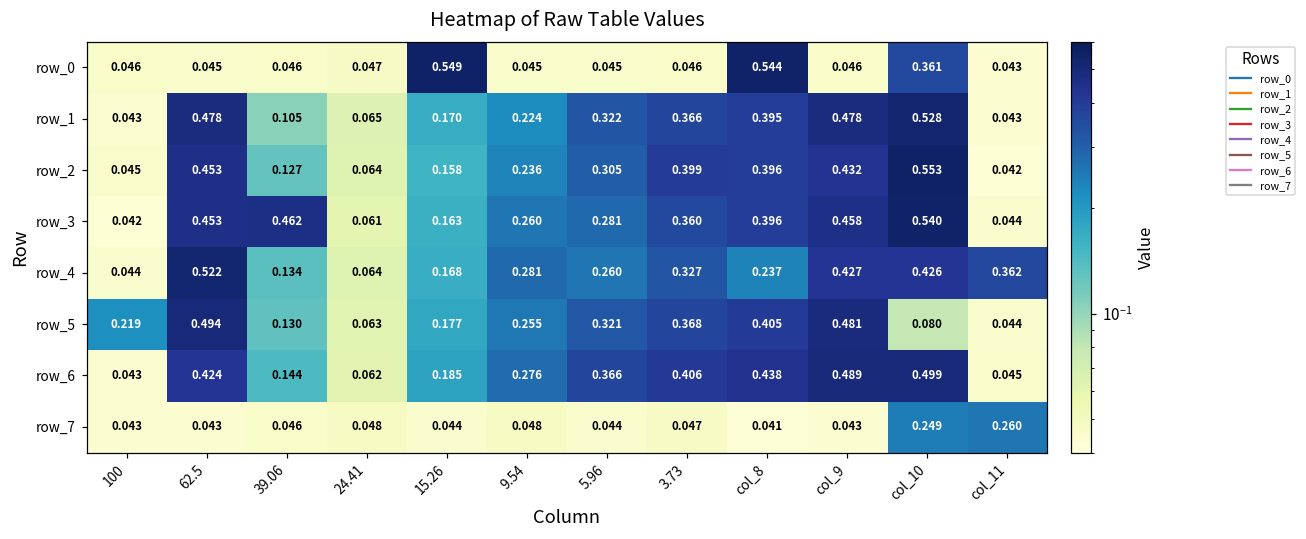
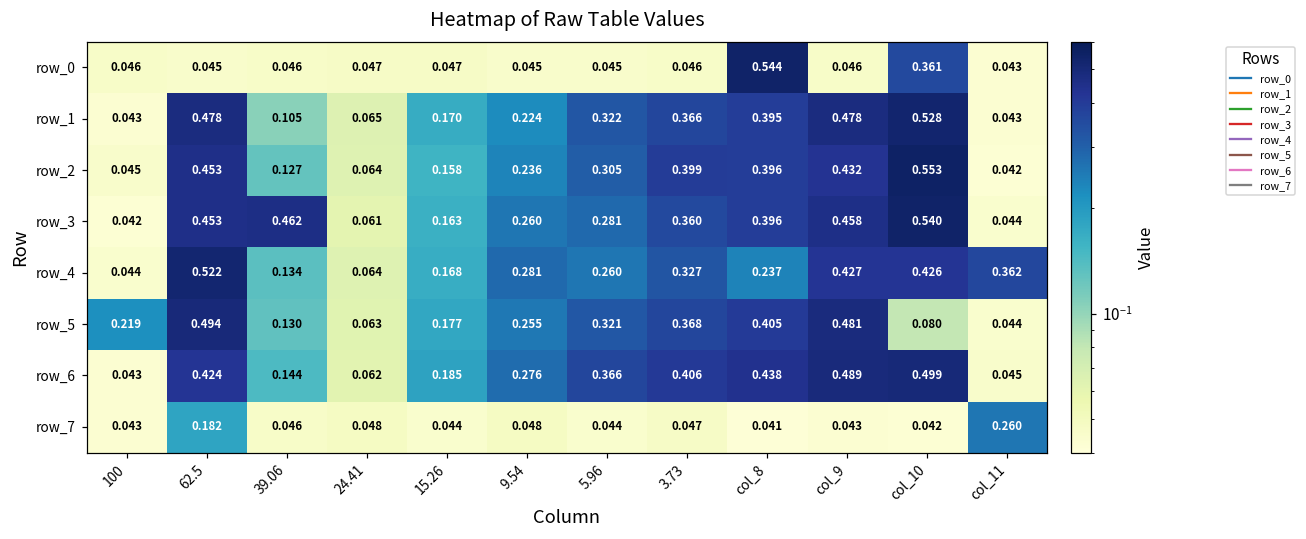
  {
    "row_0": {
      "100": 0.046,
      "62.5": 0.045,
      "39.06": 0.046,
      "24.41": 0.047,
-     "15.26": 0.549,
+     "15.26": 0.047,
      "9.54": 0.045,
      "5.96": 0.045,
      "3.73": 0.046,
      "col_8": 0.544,
      "col_9": 0.046,
      "col_10": 0.361,
      "col_11": 0.043
    },
    "row_1": {
      "100": 0.043,
      "62.5": 0.478,
      "39.06": 0.105,
      "24.41": 0.065,
      "15.26": 0.170,
      "9.54": 0.224,
      "5.96": 0.322,
      "3.73": 0.366,
      "col_8": 0.395,
      "col_9": 0.478,
      "col_10": 0.528,
      "col_11": 0.043
    },
    "row_2": {
      "100": 0.045,
      "62.5": 0.453,
      "39.06": 0.127,
      "24.41": 0.064,
      "15.26": 0.158,
      "9.54": 0.236,
      "5.96": 0.305,
      "3.73": 0.399,
      "col_8": 0.396,
      "col_9": 0.432,
      "col_10": 0.553,
      "col_11": 0.042
    },
    "row_3": {
      "100": 0.042,
      "62.5": 0.453,
      "39.06": 0.462,
      "24.41": 0.061,
      "15.26": 0.163,
      "9.54": 0.260,
      "5.96": 0.281,
      "3.73": 0.360,
      "col_8": 0.396,
      "col_9": 0.458,
      "col_10": 0.540,
      "col_11": 0.044
    },
    "row_4": {
      "100": 0.044,
      "62.5": 0.522,
      "39.06": 0.134,
      "24.41": 0.064,
      "15.26": 0.168,
      "9.54": 0.281,
      "5.96": 0.260,
      "3.73": 0.327,
      "col_8": 0.237,
      "col_9": 0.427,
      "col_10": 0.426,
      "col_11": 0.362
    },
    "row_5": {
      "100": 0.219,
      "62.5": 0.494,
      "39.06": 0.130,
      "24.41": 0.063,
      "15.26": 0.177,
      "9.54": 0.255,
      "5.96": 0.321,
      "3.73": 0.368,
      "col_8": 0.405,
      "col_9": 0.481,
      "col_10": 0.080,
      "col_11": 0.044
    },
    "row_6": {
      "100": 0.043,
      "62.5": 0.424,
      "39.06": 0.144,
      "24.41": 0.062,
      "15.26": 0.185,
      "9.54": 0.276,
      "5.96": 0.366,
      "3.73": 0.406,
      "col_8": 0.438,
      "col_9": 0.489,
      "col_10": 0.499,
      "col_11": 0.045
    },
    "row_7": {
      "100": 0.043,
-     "62.5": 0.043,
+     "62.5": 0.182,
      "39.06": 0.046,
      "24.41": 0.048,
      "15.26": 0.044,
      "9.54": 0.048,
      "5.96": 0.044,
      "3.73": 0.047,
      "col_8": 0.041,
      "col_9": 0.043,
-     "col_10": 0.249,
+     "col_10": 0.042,
      "col_11": 0.260
    }
  }
